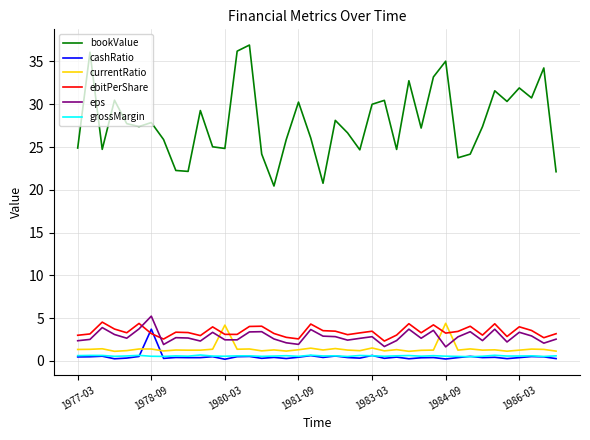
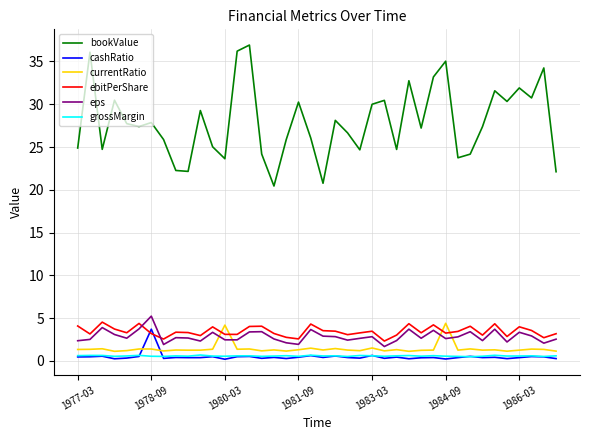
  {
    "bookValue": {
      "1977-03": 25,
-     "1980-03": 25,
+     "1980-03": 24,
      "1981-09": 30,
      "1983-03": 30,
      "1984-09": 35,
      "1986-03": 32
    },
    "cashRatio": {
      "1978-09": 4,
      "1980-03": 0,
      "1984-09": 0
    },
    "currentRatio": {
      "1977-03": 1,
      "1978-09": 1,
      "1980-03": 4,
      "1981-09": 1,
      "1983-03": 2,
      "1984-09": 4,
      "1986-03": 1
    },
    "ebitPerShare": {
-     "1977-03": 3,
+     "1977-03": 4,
      "1978-09": 3,
      "1980-03": 3,
      "1981-09": 3,
      "1983-03": 3,
      "1984-09": 3,
      "1986-03": 4
    },
    "eps": {
      "1977-03": 2,
      "1978-09": 5,
      "1980-03": 2,
      "1981-09": 2,
      "1983-03": 3,
-     "1984-09": 2,
+     "1984-09": 3,
      "1986-03": 3
    },
    "grossMargin": {
      "1978-09": 1,
      "1980-03": 1,
      "1984-09": 1
    }
  }
